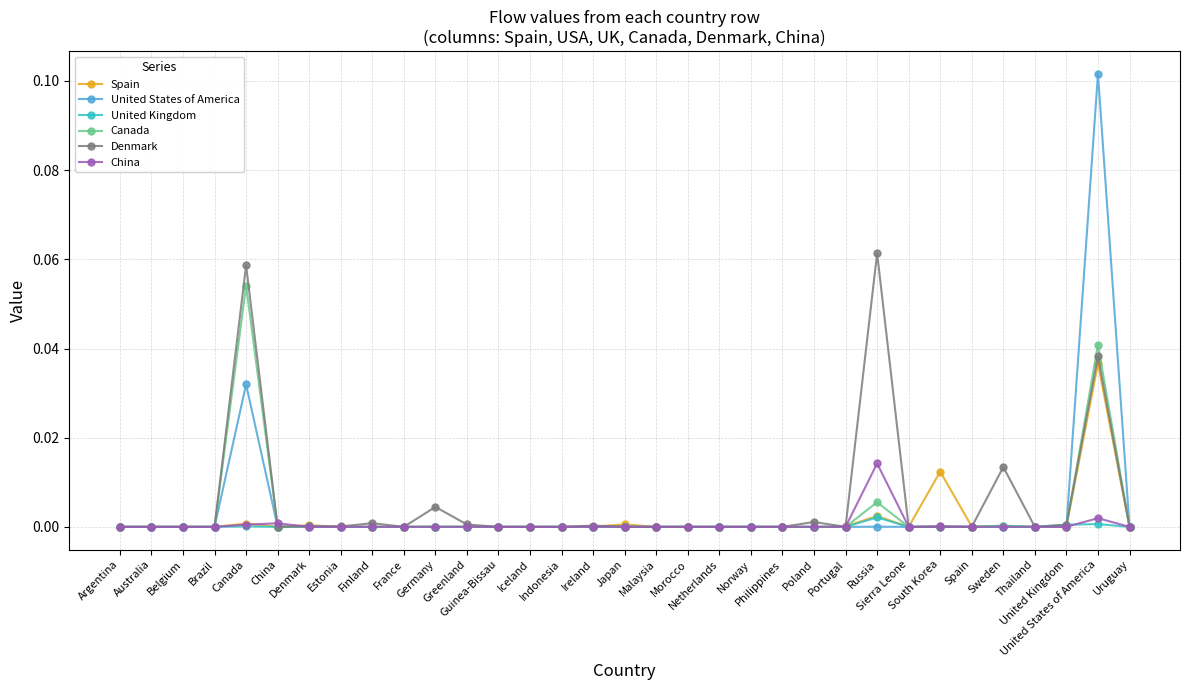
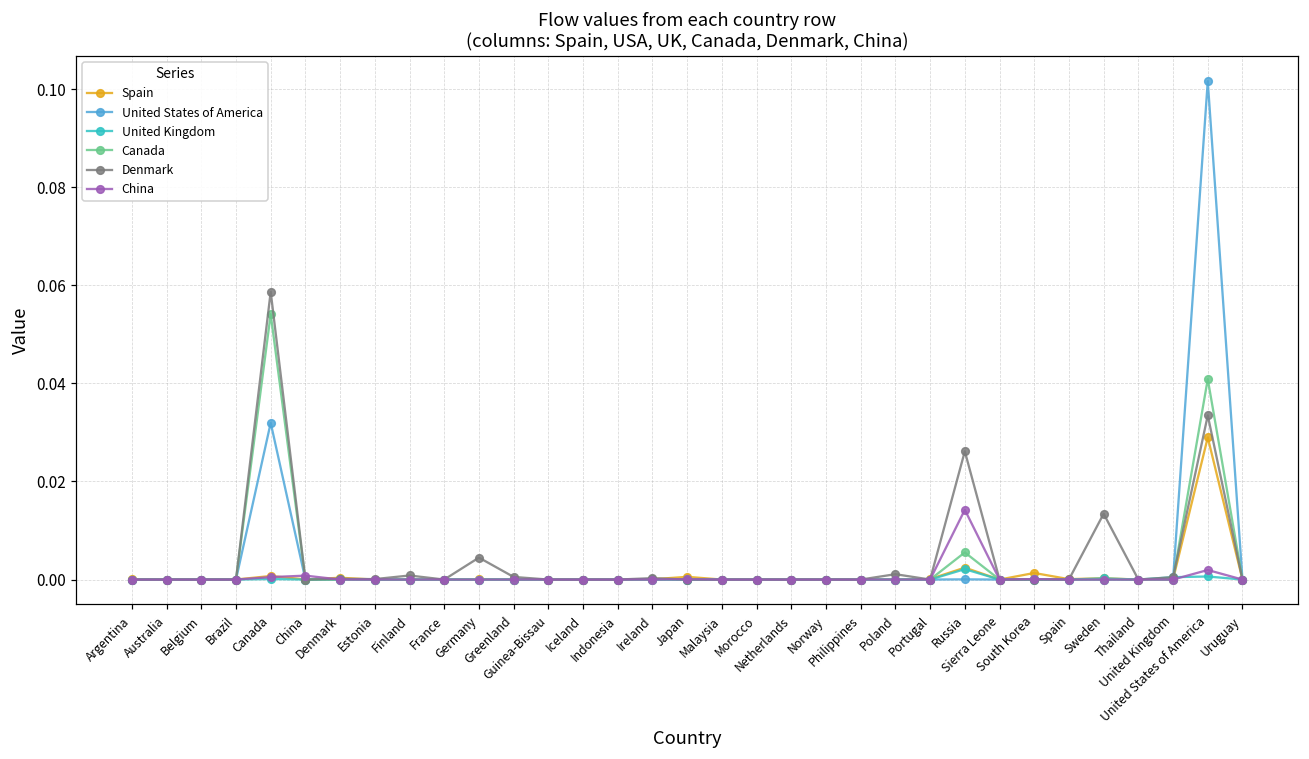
  {
    "Spain": {
-     "South Korea": 0.012,
-     "United States of America": 0.037
+     "South Korea": 0.001,
+     "United States of America": 0.029
    },
    "Canada": {
      "Canada": 0.054,
      "Russia": 0.006,
      "United States of America": 0.041
    },
    "Denmark": {
      "Canada": 0.059,
      "Finland": 0.001,
      "Germany": 0.004,
      "Poland": 0.001,
-     "Russia": 0.061,
+     "Russia": 0.026,
      "Sweden": 0.013,
-     "United States of America": 0.038
+     "United States of America": 0.033
    },
    "China": {
      "China": 0.001,
      "Russia": 0.014,
      "United States of America": 0.002
    }
  }
